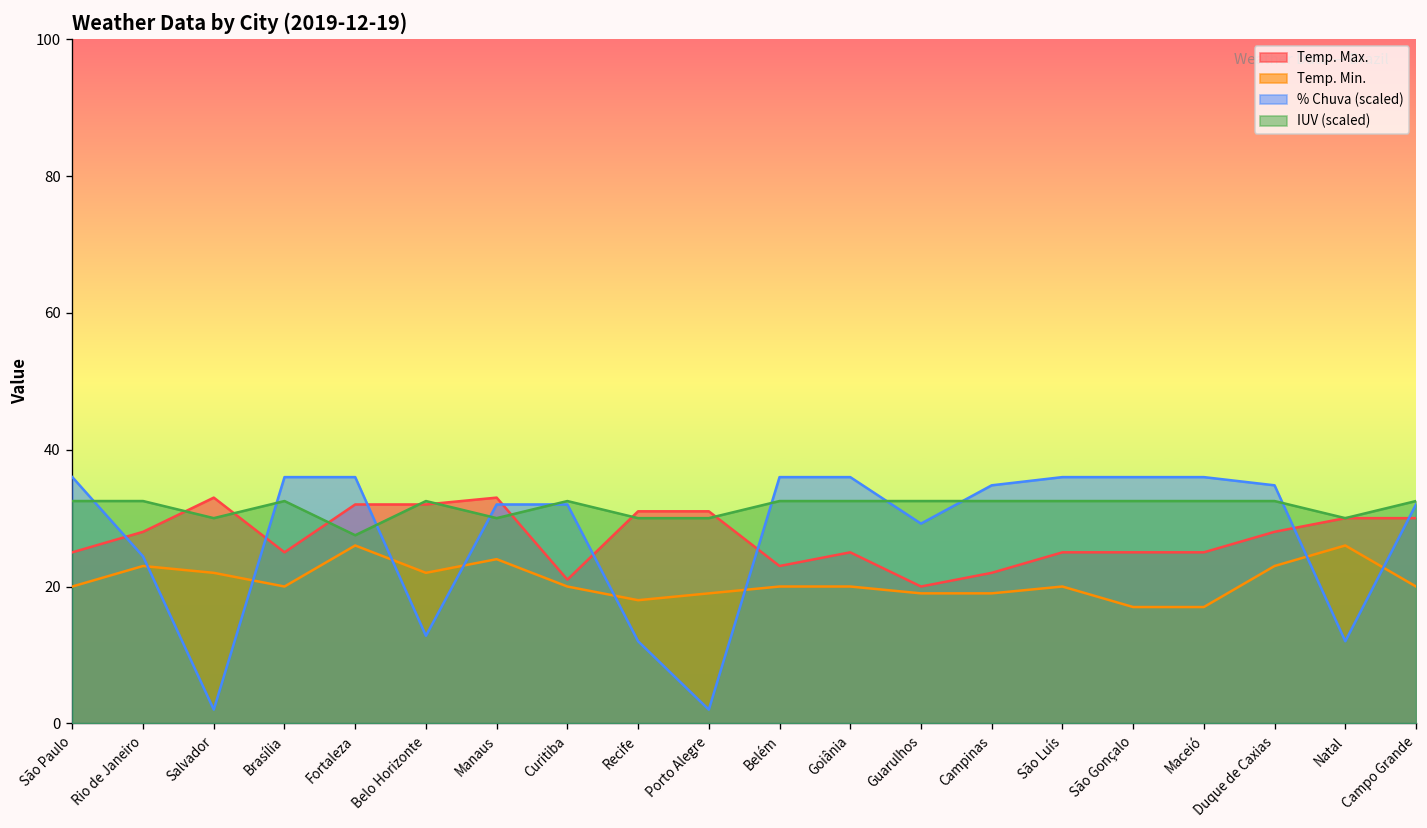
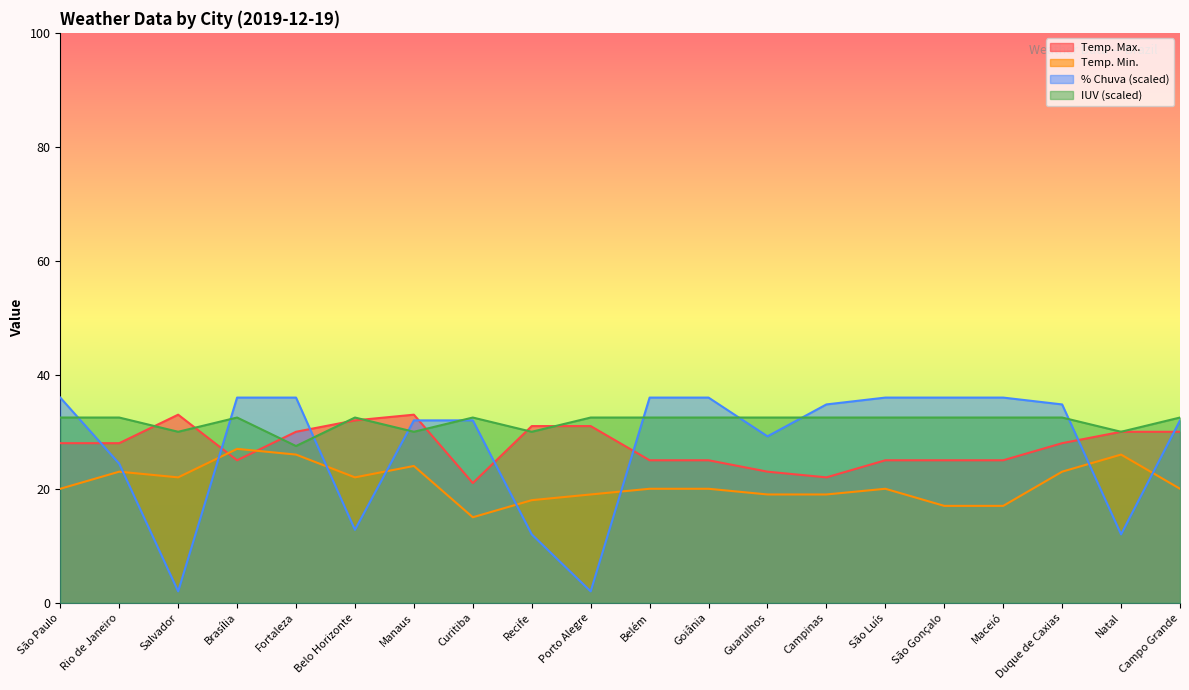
  {
    "Temp. Max.": {
-     "São Paulo": 25,
+     "São Paulo": 28,
      "Rio de Janeiro": 28,
      "Salvador": 33,
      "Brasília": 25,
-     "Fortaleza": 32,
+     "Fortaleza": 30,
      "Belo Horizonte": 32,
      "Manaus": 33,
      "Curitiba": 21,
      "Recife": 31,
      "Porto Alegre": 31,
-     "Belém": 23,
+     "Belém": 25,
      "Goiânia": 25,
-     "Guarulhos": 20,
+     "Guarulhos": 23,
      "Campinas": 22,
      "São Luís": 25,
      "São Gonçalo": 25,
      "Maceió": 25,
      "Duque de Caxias": 28,
      "Campo Grande": 30
    },
    "Temp. Min.": {
      "São Paulo": 20,
      "Rio de Janeiro": 23,
      "Salvador": 22,
-     "Brasília": 20,
+     "Brasília": 27,
      "Fortaleza": 26,
      "Belo Horizonte": 22,
      "Manaus": 24,
-     "Curitiba": 20,
+     "Curitiba": 15,
      "Recife": 18,
      "Porto Alegre": 19,
      "Belém": 20,
      "Goiânia": 20,
      "Guarulhos": 19,
      "Campinas": 19,
      "São Luís": 20,
      "São Gonçalo": 17,
      "Maceió": 17,
      "Duque de Caxias": 23,
      "Natal": 26,
      "Campo Grande": 20
    },
    "% Chuva (scaled)": {
      "São Paulo": 36,
      "Rio de Janeiro": 24,
      "Salvador": 2,
      "Brasília": 36,
      "Fortaleza": 36,
      "Belo Horizonte": 13,
      "Manaus": 32,
      "Curitiba": 32,
      "Recife": 12,
      "Porto Alegre": 2,
      "Belém": 36,
      "Goiânia": 36,
      "Guarulhos": 29,
      "Campinas": 35,
      "São Luís": 36,
      "São Gonçalo": 36,
      "Maceió": 36,
      "Duque de Caxias": 35,
      "Natal": 12,
      "Campo Grande": 32
    },
    "IUV (scaled)": {
      "São Paulo": 33,
      "Rio de Janeiro": 33,
      "Salvador": 30,
      "Brasília": 33,
      "Fortaleza": 28,
      "Belo Horizonte": 33,
      "Manaus": 30,
      "Curitiba": 33,
      "Recife": 30,
-     "Porto Alegre": 30,
+     "Porto Alegre": 33,
      "Belém": 33,
      "Goiânia": 33,
      "Guarulhos": 33,
      "Campinas": 33,
      "São Luís": 33,
      "São Gonçalo": 33,
      "Maceió": 33,
      "Duque de Caxias": 33,
      "Campo Grande": 33
    }
  }
